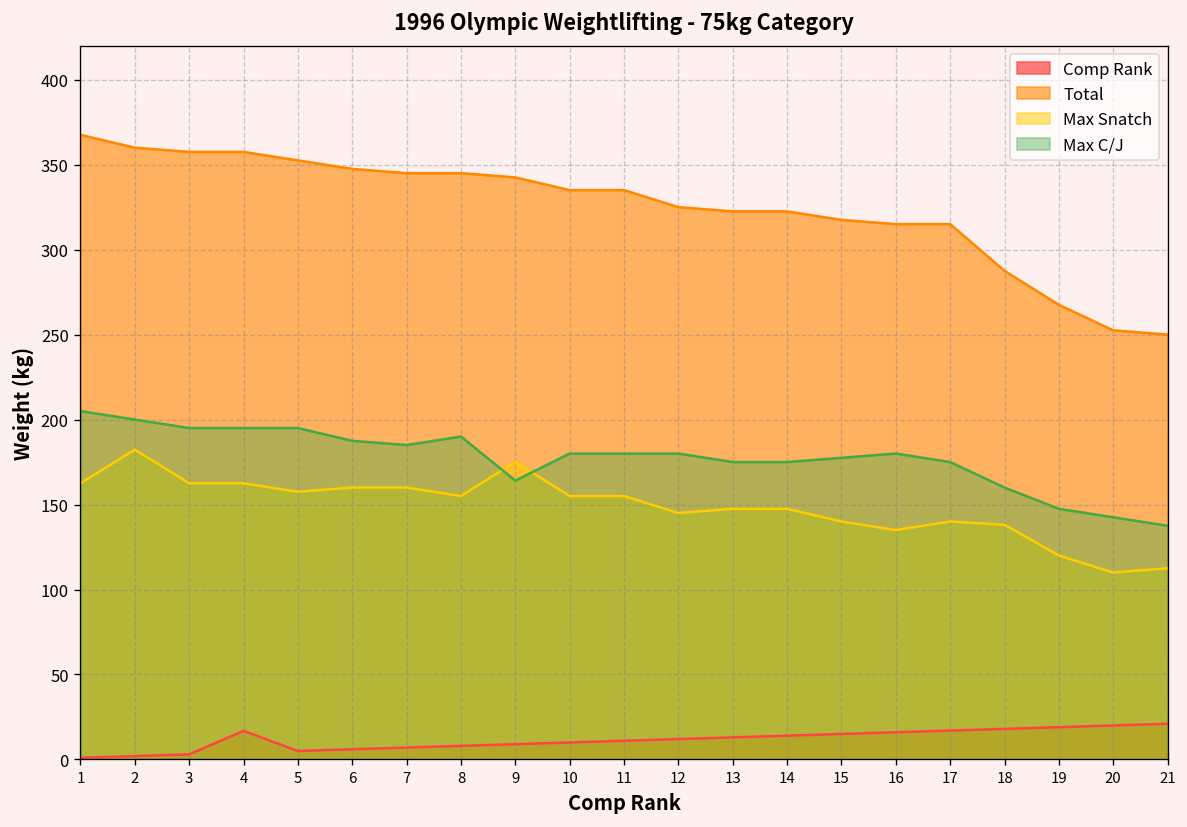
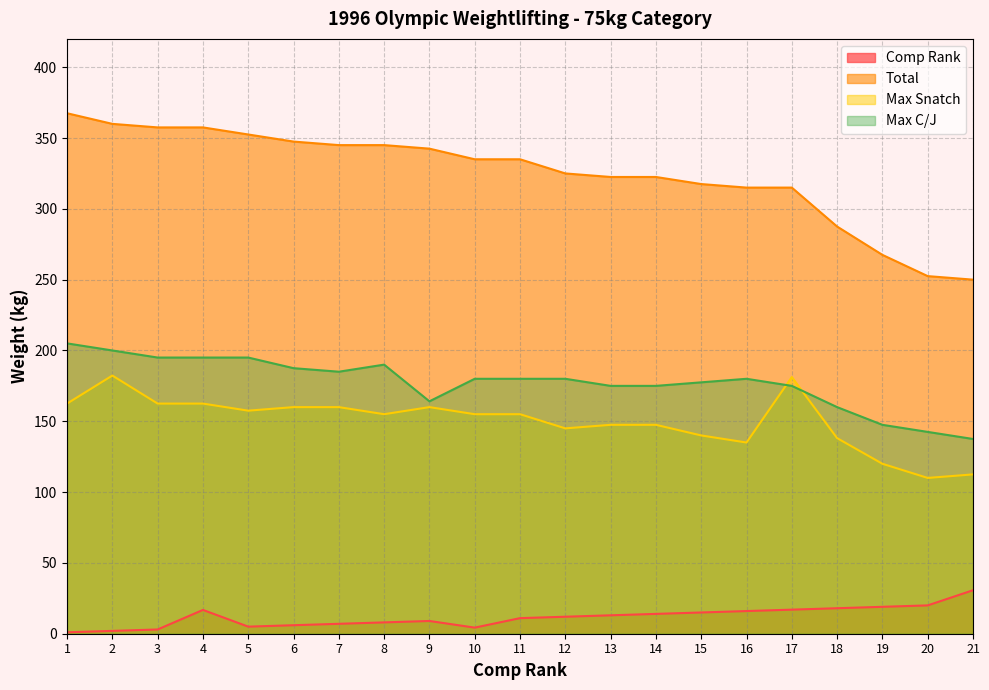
  {
    "Comp Rank": {
      "1": 1,
      "2": 2,
      "3": 3,
      "4": 17,
      "5": 5,
      "6": 6,
      "7": 7,
      "8": 8,
      "9": 9,
-     "10": 10,
+     "10": 4,
      "11": 11,
      "12": 12,
      "13": 13,
      "14": 14,
      "15": 15,
      "16": 16,
      "17": 17,
      "18": 18,
      "19": 19,
      "20": 20,
-     "21": 21
+     "21": 31
    },
    "Total": {
      "1": 368,
      "2": 360,
      "3": 358,
      "4": 358,
      "5": 353,
      "6": 348,
      "7": 345,
      "8": 345,
      "9": 343,
      "10": 335,
      "11": 335,
      "12": 325,
      "13": 323,
      "14": 323,
      "15": 318,
      "16": 315,
      "17": 315,
      "18": 288,
      "19": 268,
      "20": 253,
      "21": 250
    },
    "Max Snatch": {
      "1": 163,
      "2": 182,
      "3": 163,
      "4": 163,
      "5": 158,
      "6": 160,
      "7": 160,
      "8": 155,
-     "9": 175,
+     "9": 160,
      "10": 155,
      "11": 155,
      "12": 145,
      "13": 148,
      "14": 148,
      "15": 140,
      "16": 135,
-     "17": 140,
+     "17": 181,
      "18": 138,
      "19": 120,
      "20": 110,
      "21": 113
    },
    "Max C/J": {
      "1": 205,
      "2": 200,
      "3": 195,
      "4": 195,
      "5": 195,
      "6": 188,
      "7": 185,
      "8": 190,
      "9": 164,
      "10": 180,
      "11": 180,
      "12": 180,
      "13": 175,
      "14": 175,
      "15": 178,
      "16": 180,
      "17": 175,
      "18": 160,
      "19": 148,
      "20": 143,
      "21": 138
    }
  }
